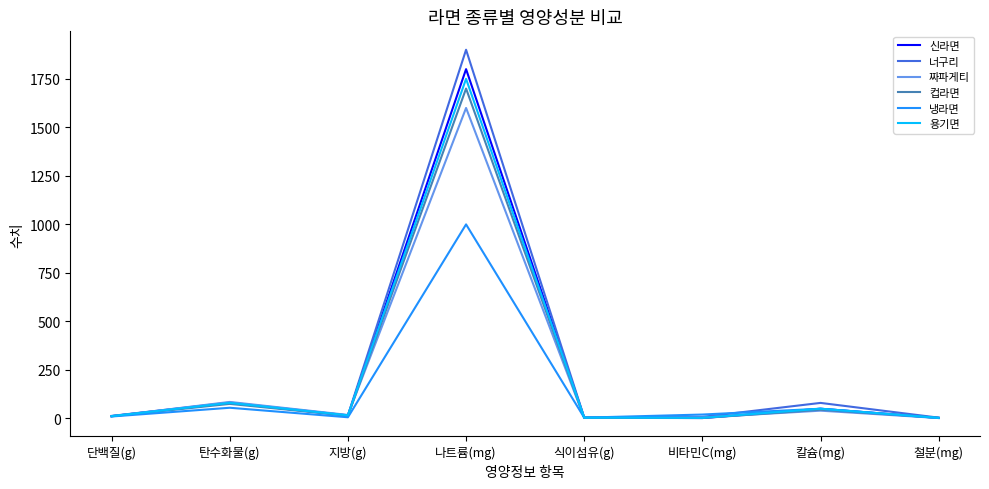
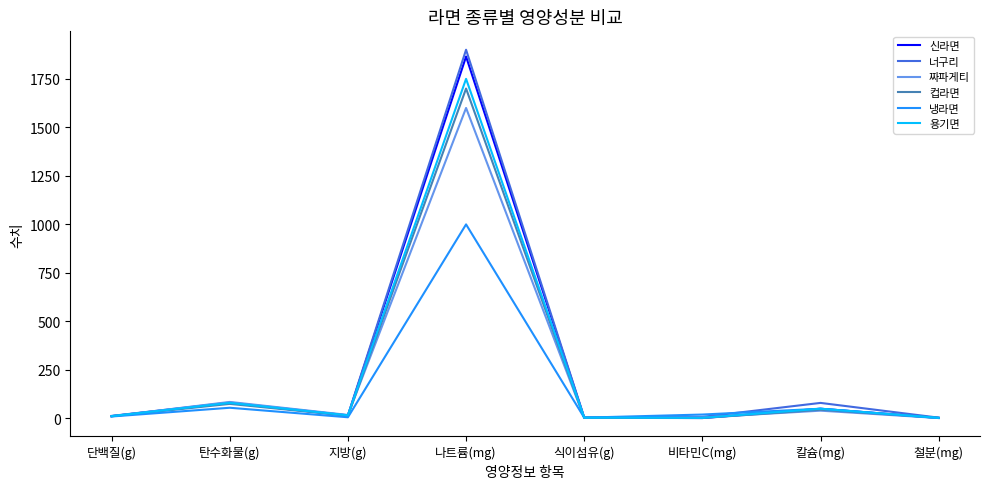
  {
    "신라면": {
-     "나트륨(mg)": 1800
+     "나트륨(mg)": 1870
    }
  }
